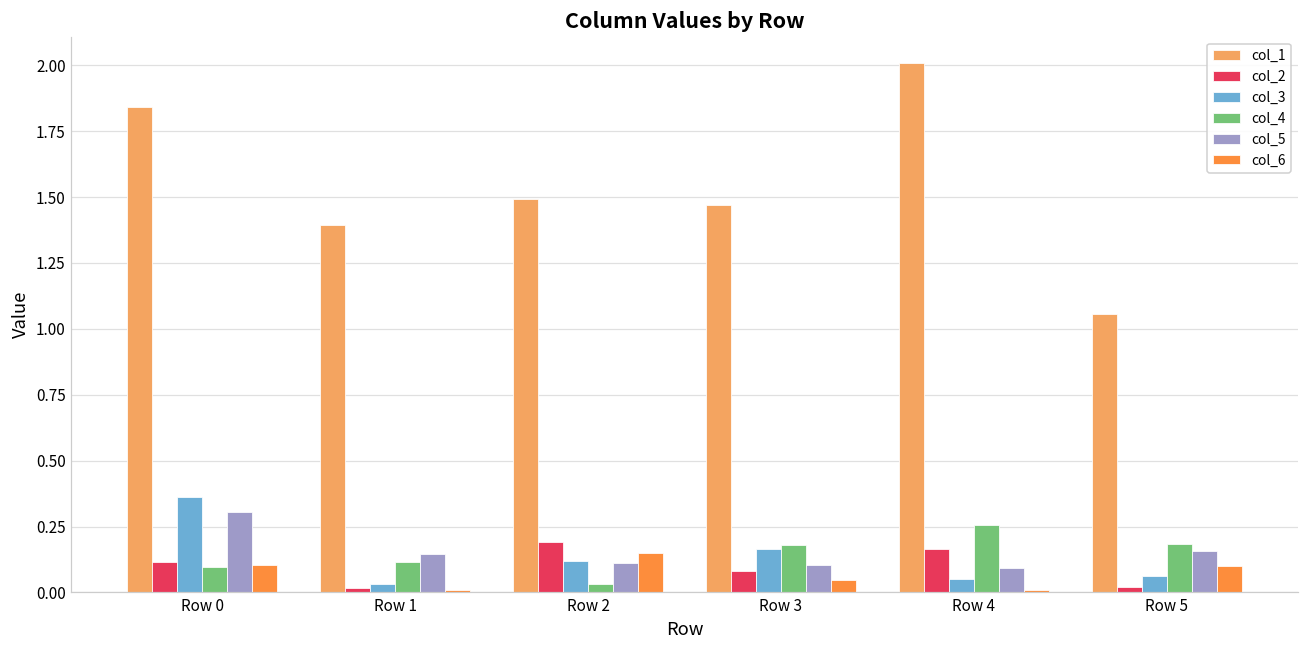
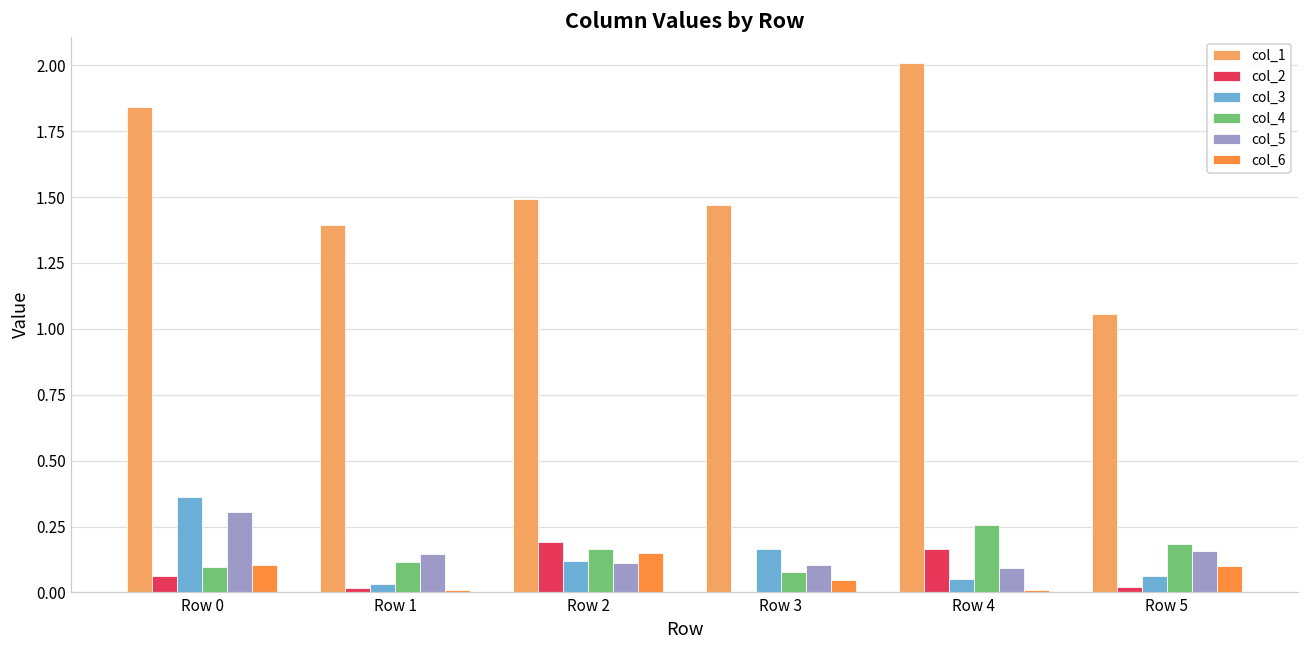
  {
    "col_2": {
-     "Row 0": 0.12,
+     "Row 0": 0.06,
      "Row 1": 0.02,
      "Row 2": 0.19,
-     "Row 3": 0.08,
+     "Row 3": 0.00,
      "Row 4": 0.16,
      "Row 5": 0.02
    },
    "col_4": {
      "Row 0": 0.10,
      "Row 1": 0.12,
-     "Row 2": 0.03,
-     "Row 3": 0.18,
+     "Row 2": 0.17,
+     "Row 3": 0.08,
      "Row 4": 0.26,
      "Row 5": 0.18
    }
  }
